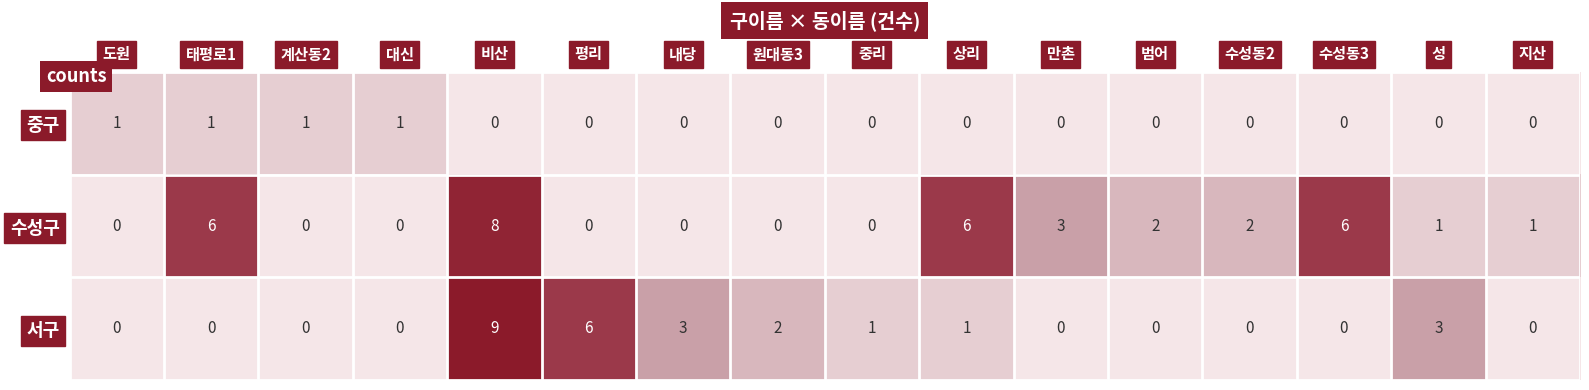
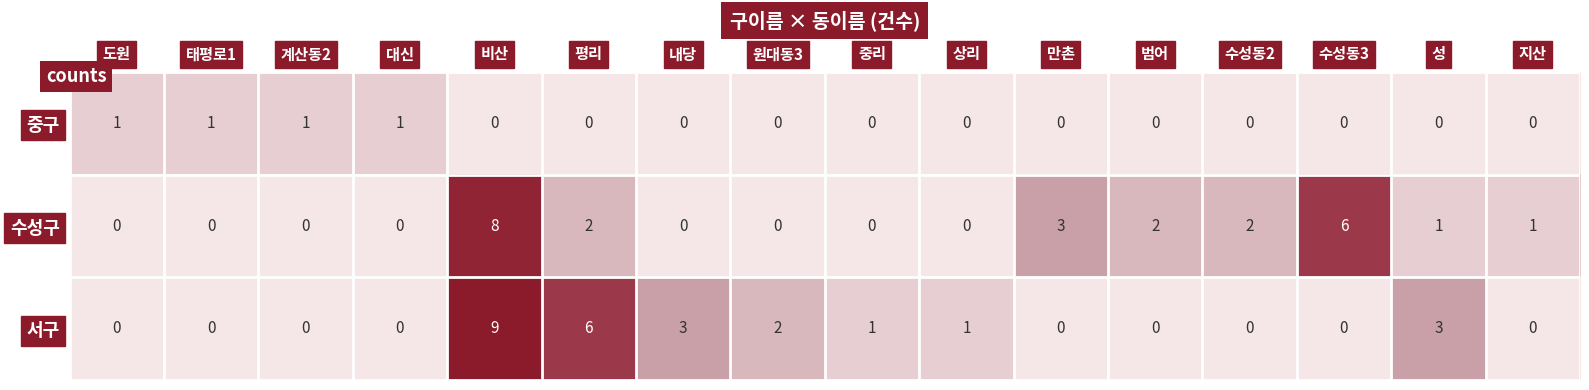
  {
    "중구": {
      "도원": 1,
      "태평로1": 1,
      "계산동2": 1,
      "대신": 1,
      "비산": 0,
      "평리": 0,
      "내당": 0,
      "원대동3": 0,
      "중리": 0,
      "상리": 0,
      "만촌": 0,
      "범어": 0,
      "수성동2": 0,
      "수성동3": 0,
      "성": 0,
      "지산": 0
    },
    "수성구": {
      "도원": 0,
-     "태평로1": 6,
+     "태평로1": 0,
      "계산동2": 0,
      "대신": 0,
      "비산": 8,
-     "평리": 0,
+     "평리": 2,
      "내당": 0,
      "원대동3": 0,
      "중리": 0,
-     "상리": 6,
+     "상리": 0,
      "만촌": 3,
      "범어": 2,
      "수성동2": 2,
      "수성동3": 6,
      "성": 1,
      "지산": 1
    },
    "서구": {
      "도원": 0,
      "태평로1": 0,
      "계산동2": 0,
      "대신": 0,
      "비산": 9,
      "평리": 6,
      "내당": 3,
      "원대동3": 2,
      "중리": 1,
      "상리": 1,
      "만촌": 0,
      "범어": 0,
      "수성동2": 0,
      "수성동3": 0,
      "성": 3,
      "지산": 0
    }
  }
